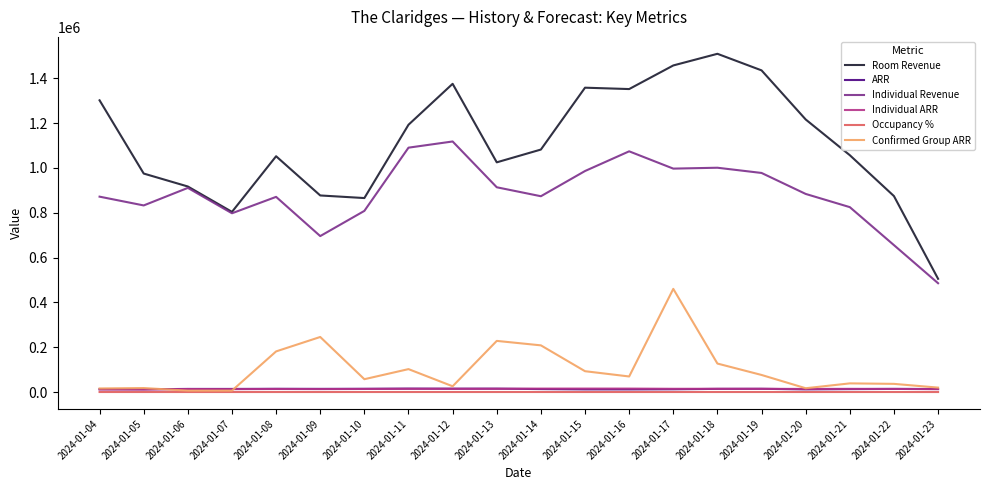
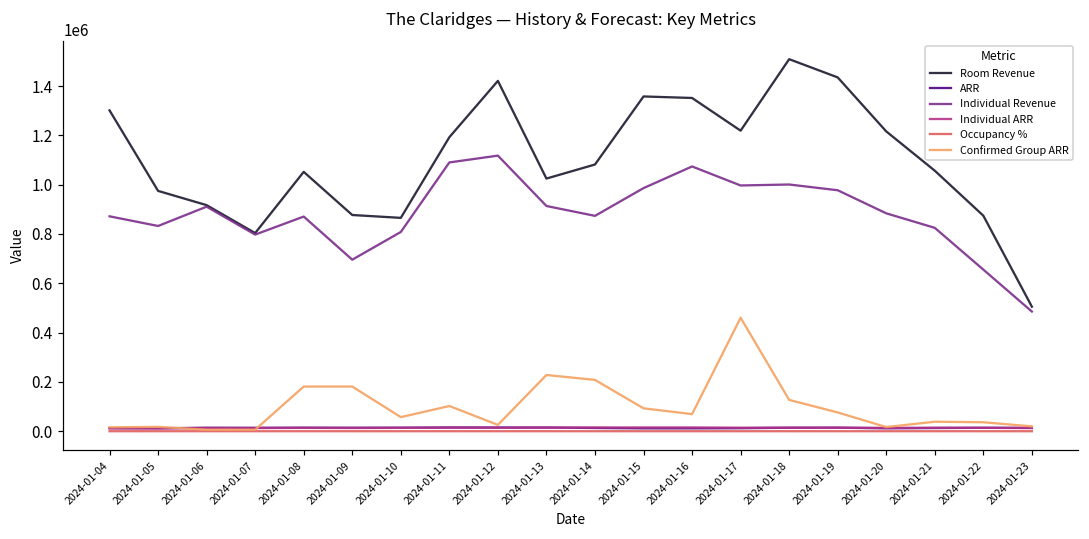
  {
    "Room Revenue": {
      "2024-01-04": 1300000,
      "2024-01-05": 970000,
      "2024-01-08": 1050000,
      "2024-01-09": 880000,
      "2024-01-10": 870000,
      "2024-01-11": 1190000,
-     "2024-01-12": 1380000,
+     "2024-01-12": 1420000,
      "2024-01-13": 1020000,
      "2024-01-14": 1080000,
      "2024-01-15": 1360000,
      "2024-01-16": 1350000,
-     "2024-01-17": 1460000,
+     "2024-01-17": 1220000,
      "2024-01-18": 1510000,
      "2024-01-19": 1430000,
      "2024-01-20": 1220000,
      "2024-01-21": 1060000,
      "2024-01-22": 870000,
      "2024-01-23": 510000
    },
    "Occupancy %": {
      "2024-01-04": 0,
      "2024-01-08": 0,
      "2024-01-09": 0,
      "2024-01-10": 0,
      "2024-01-11": 0,
      "2024-01-12": 0,
      "2024-01-13": 0,
      "2024-01-14": 0,
      "2024-01-15": 0,
      "2024-01-16": 0,
      "2024-01-17": 0,
      "2024-01-18": 0,
      "2024-01-19": 0,
      "2024-01-20": 0,
      "2024-01-21": 0,
      "2024-01-22": 0,
      "2024-01-23": 0
    },
    "Confirmed Group ARR": {
      "2024-01-08": 180000,
-     "2024-01-09": 250000,
+     "2024-01-09": 180000,
      "2024-01-10": 60000,
      "2024-01-11": 100000,
      "2024-01-13": 230000,
      "2024-01-14": 210000,
      "2024-01-15": 90000,
      "2024-01-16": 70000,
      "2024-01-17": 460000,
      "2024-01-18": 130000,
      "2024-01-19": 80000,
      "2024-01-21": 40000,
      "2024-01-22": 40000
    }
  }
